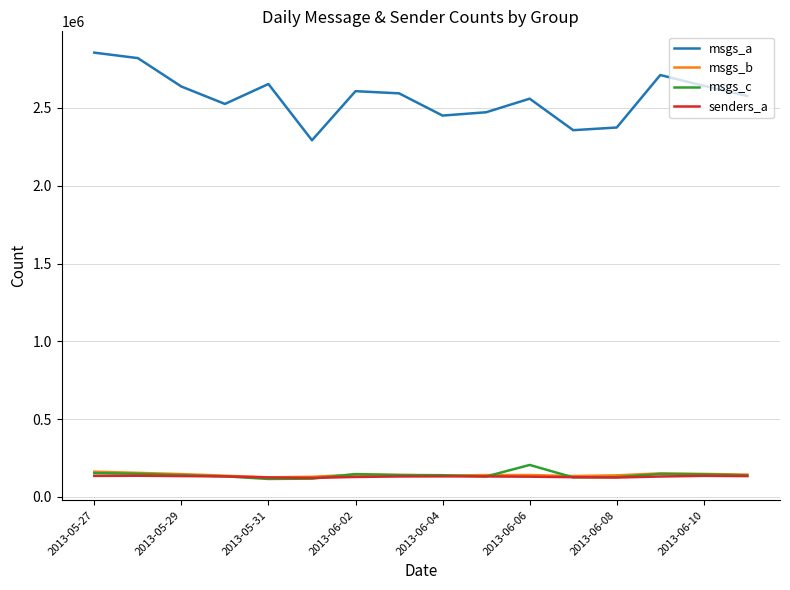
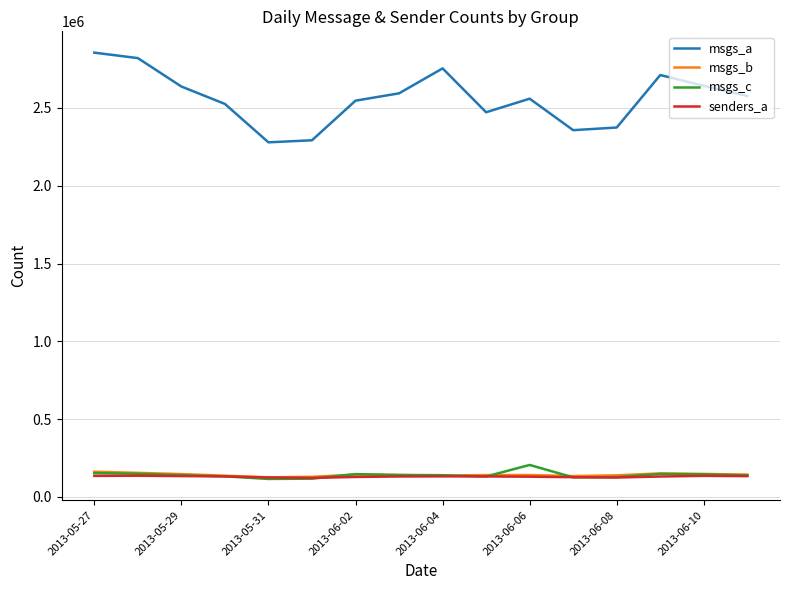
  {
    "msgs_a": {
      "2013-05-27": 2860000,
      "2013-05-29": 2640000,
-     "2013-05-31": 2650000,
-     "2013-06-02": 2610000,
-     "2013-06-04": 2450000,
+     "2013-05-31": 2280000,
+     "2013-06-02": 2550000,
+     "2013-06-04": 2750000,
      "2013-06-06": 2560000,
      "2013-06-08": 2370000
    },
    "msgs_c": {
      "2013-06-06": 210000
    },
    "senders_a": {
      "2013-05-27": 140000
    }
  }
